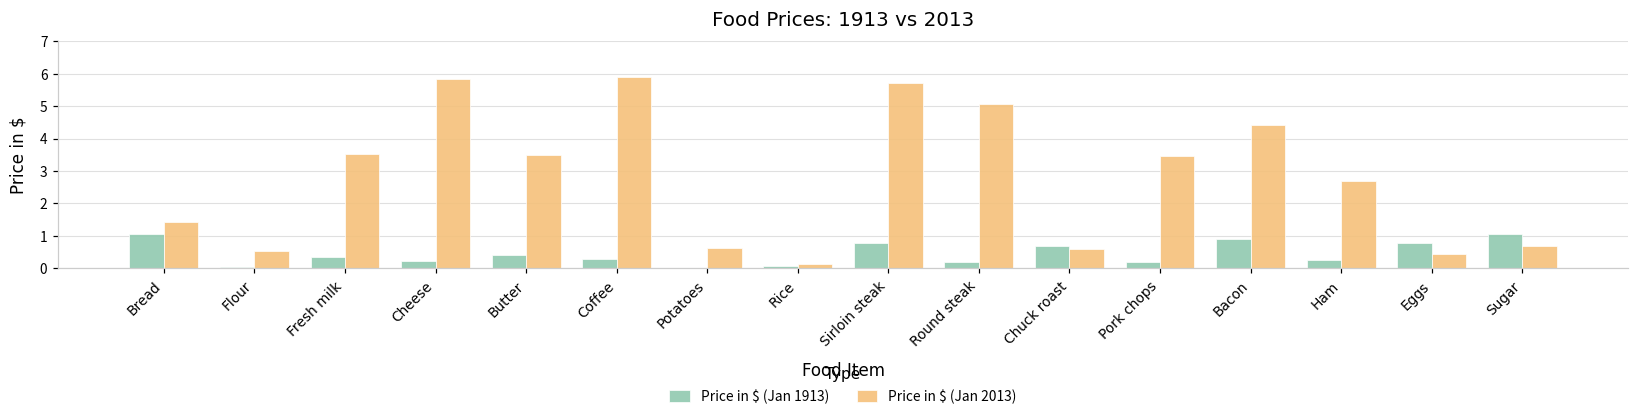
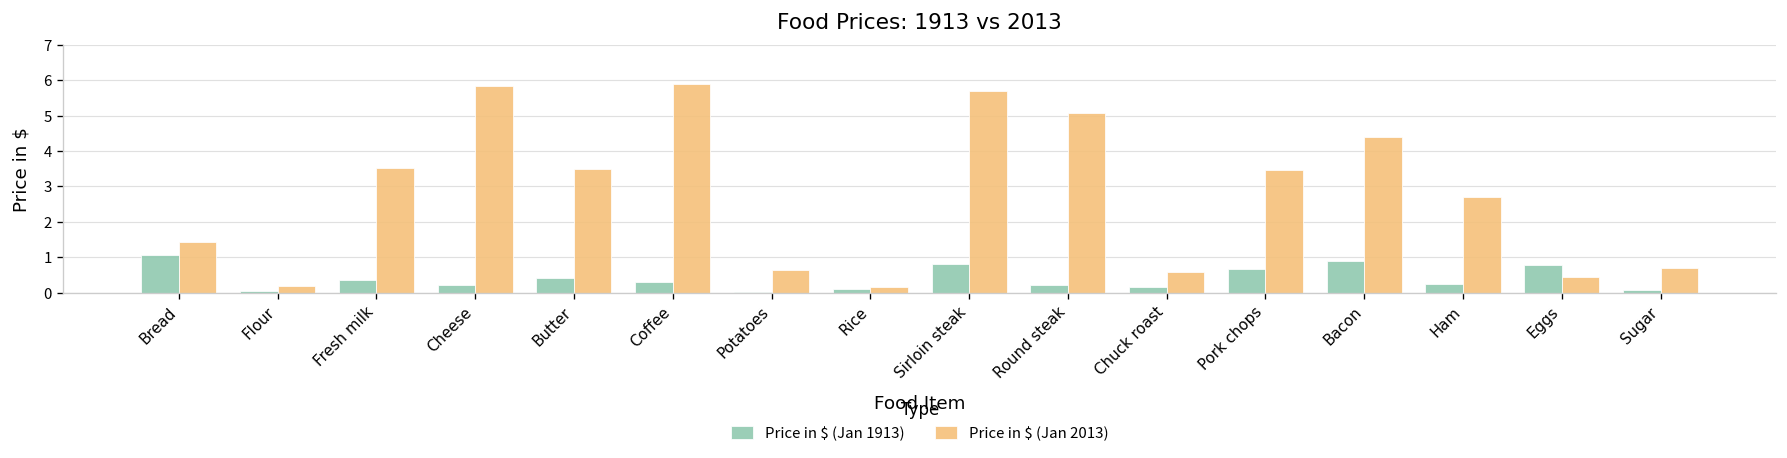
  {
    "Price in $ (Jan 1913)": {
      "Bread": 1.0,
      "Fresh milk": 0.4,
      "Cheese": 0.2,
      "Butter": 0.4,
      "Coffee": 0.3,
      "Rice": 0.1,
      "Sirloin steak": 0.8,
      "Round steak": 0.2,
-     "Chuck roast": 0.7,
-     "Pork chops": 0.2,
+     "Chuck roast": 0.1,
+     "Pork chops": 0.7,
      "Bacon": 0.9,
      "Ham": 0.3,
      "Eggs": 0.8,
-     "Sugar": 1.1
+     "Sugar": 0.1
    },
    "Price in $ (Jan 2013)": {
      "Bread": 1.4,
-     "Flour": 0.5,
+     "Flour": 0.2,
      "Fresh milk": 3.5,
      "Cheese": 5.8,
      "Butter": 3.5,
      "Coffee": 5.9,
      "Potatoes": 0.6,
      "Rice": 0.1,
      "Sirloin steak": 5.7,
      "Round steak": 5.1,
      "Chuck roast": 0.6,
      "Pork chops": 3.5,
      "Bacon": 4.4,
      "Ham": 2.7,
      "Eggs": 0.4,
      "Sugar": 0.7
    }
  }
